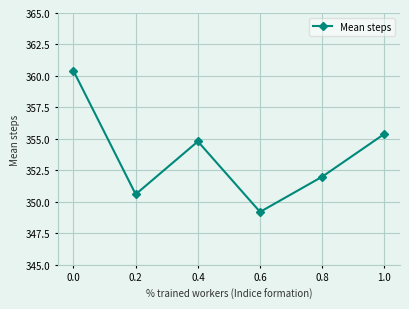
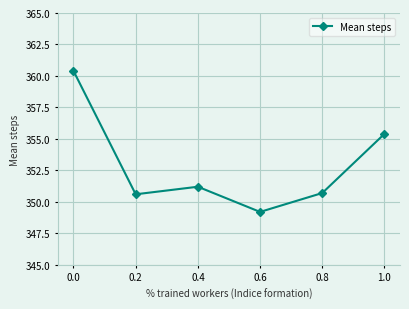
  {
    "0.0": 360.4,
    "0.2": 350.6,
-   "0.4": 354.8,
+   "0.4": 351.2,
    "0.6": 349.2,
-   "0.8": 352.0,
+   "0.8": 350.7,
    "1.0": 355.4
  }
